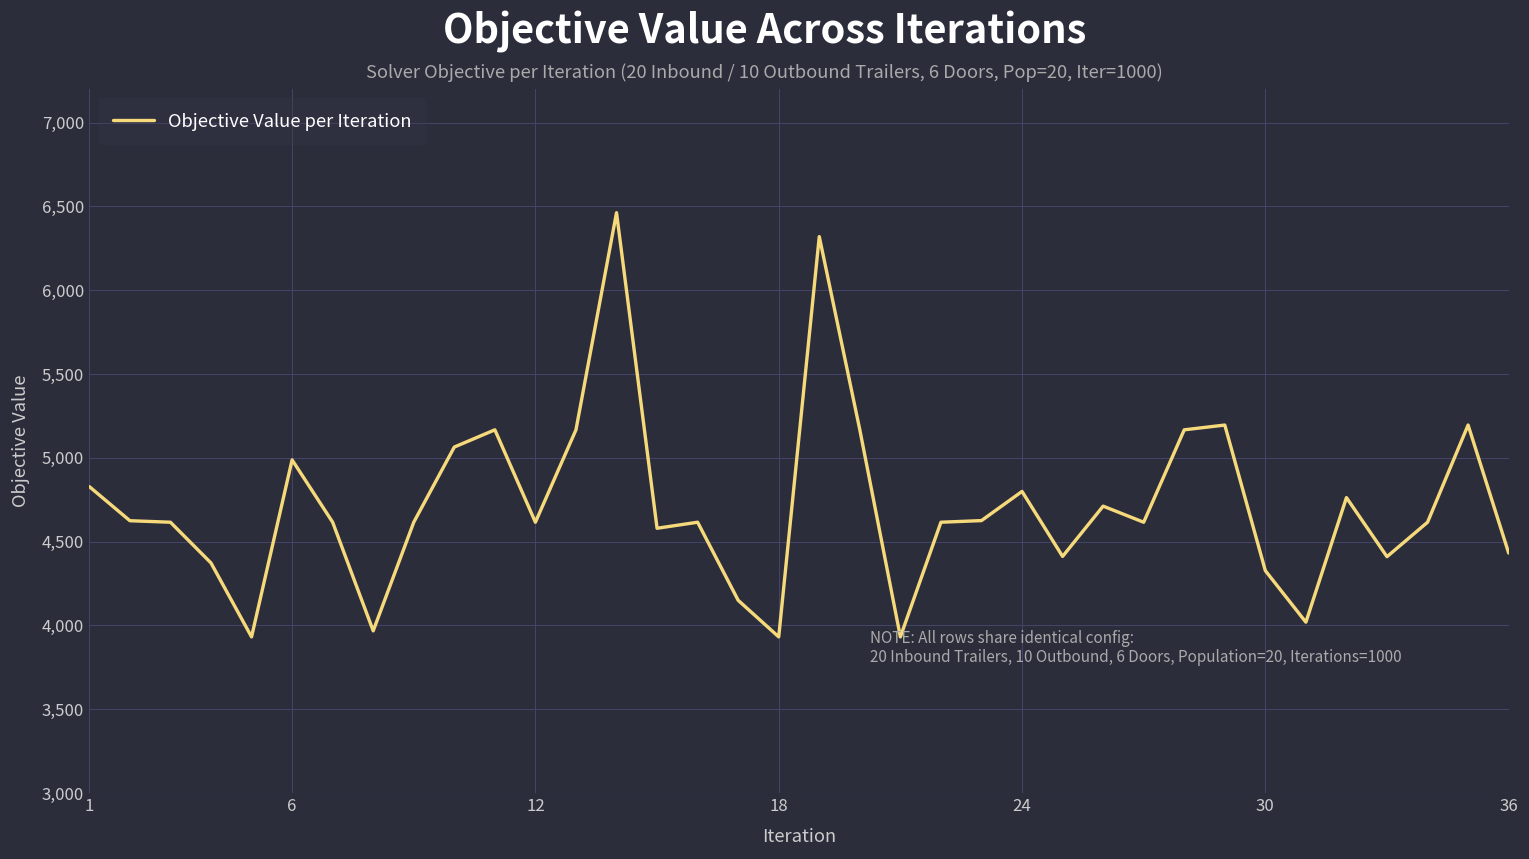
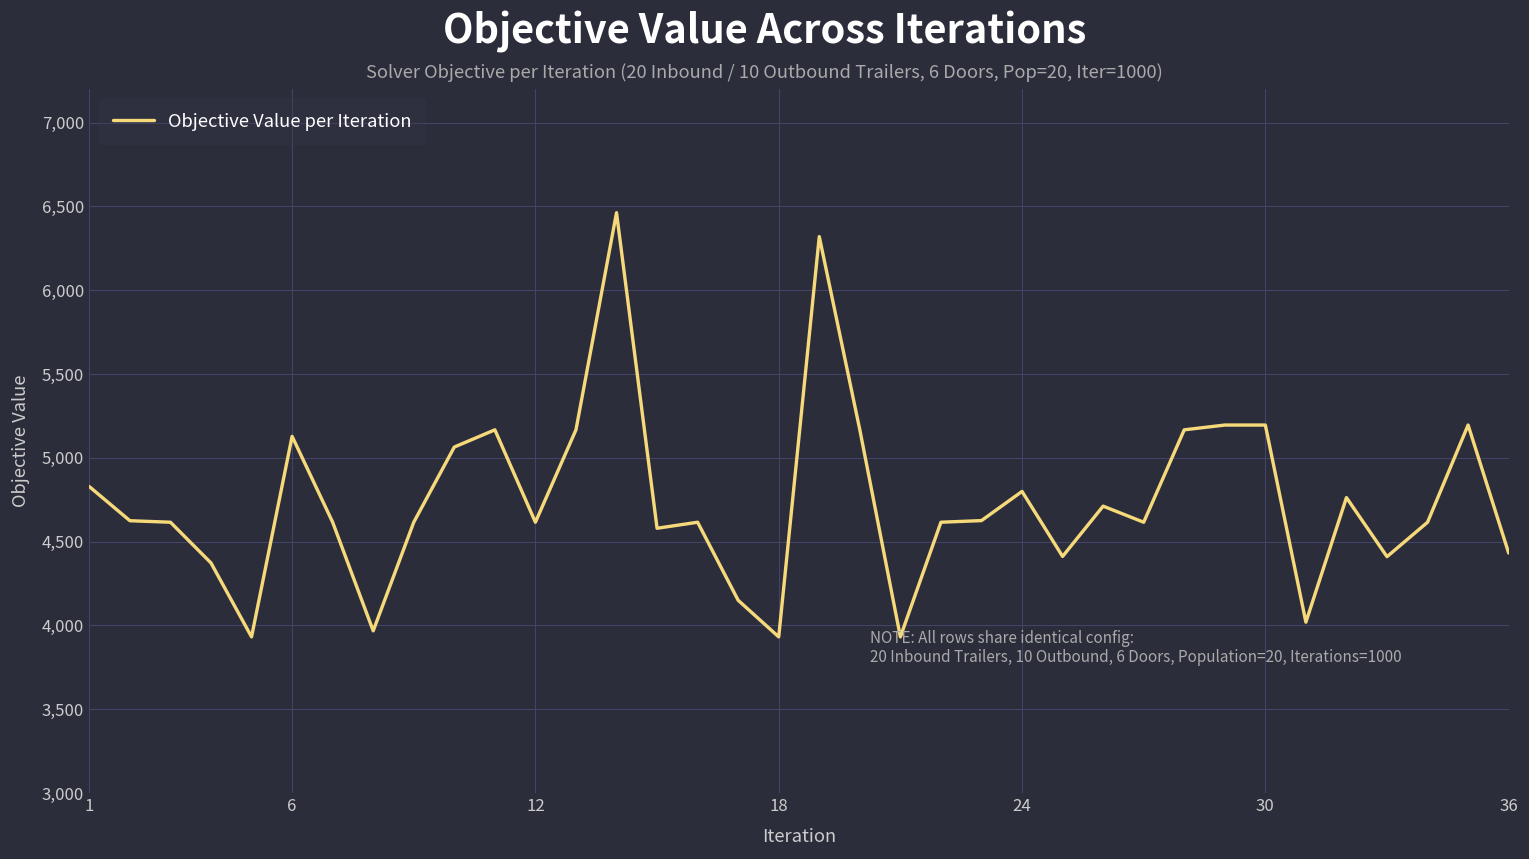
  {
    "1": "4,830",
-   "6": "4,990",
+   "6": "5,130",
    "12": "4,620",
    "18": "3,930",
    "24": "4,800",
-   "30": "4,330",
+   "30": "5,200",
    "36": "4,430"
  }
